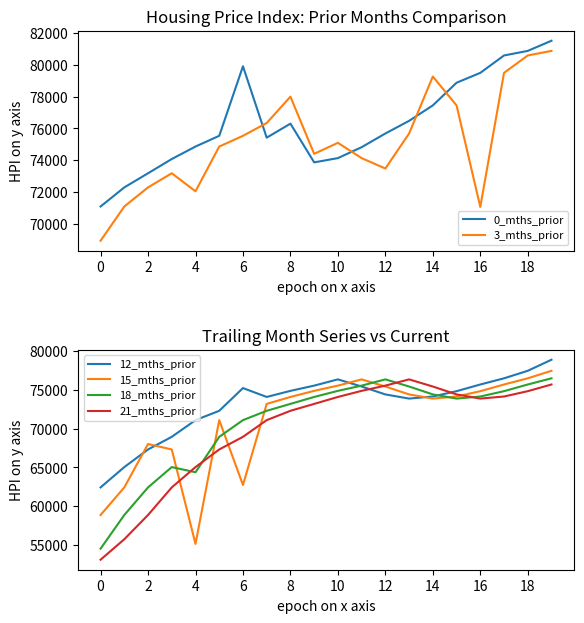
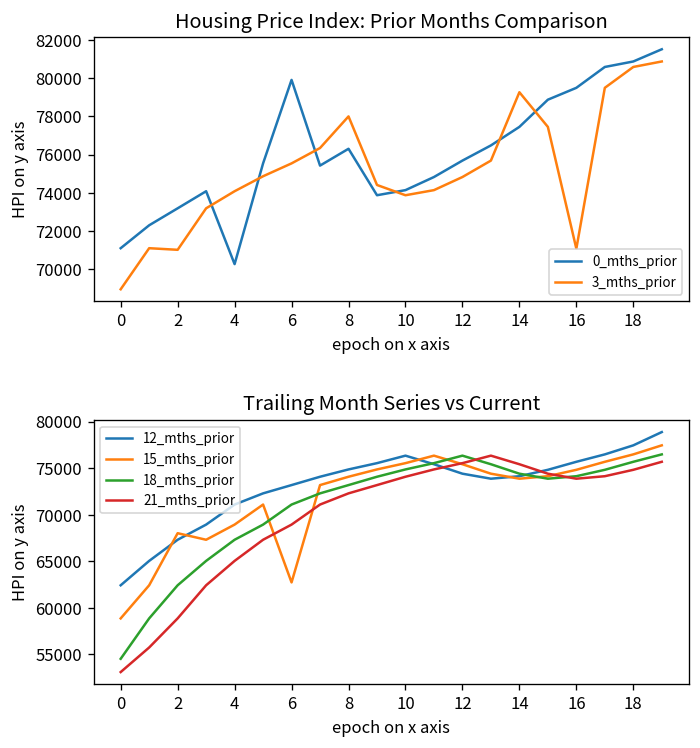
  {
    "Housing Price Index: Prior Months Comparison": {
      "0_mths_prior": {
        "0": 71100,
        "2": 73200,
-       "4": 74900,
+       "4": 70300,
        "6": 79900,
        "8": 76300,
        "10": 74100,
        "12": 75700,
        "14": 77500,
        "16": 79500,
        "18": 80900
      },
      "3_mths_prior": {
        "0": 68900,
-       "2": 72300,
-       "4": 72000,
+       "2": 71000,
+       "4": 74100,
        "6": 75500,
        "8": 78000,
-       "10": 75100,
-       "12": 73500,
+       "10": 73900,
+       "12": 74800,
        "14": 79300,
        "16": 71100,
        "18": 80600
      }
    },
    "Trailing Month Series vs Current": {
      "12_mths_prior": {
        "0": 62000,
        "2": 67000,
-       "6": 75000,
+       "6": 73000,
        "8": 75000,
        "10": 76000,
        "12": 74000,
        "16": 76000,
        "18": 77000
      },
      "15_mths_prior": {
        "0": 59000,
        "2": 68000,
-       "4": 55000,
+       "4": 69000,
        "6": 63000,
        "8": 74000,
        "10": 76000,
        "16": 75000,
        "18": 76000
      },
      "18_mths_prior": {
        "0": 55000,
        "2": 62000,
-       "4": 64000,
+       "4": 67000,
        "6": 71000,
        "8": 73000,
        "10": 75000,
        "12": 76000,
        "18": 76000
      },
      "21_mths_prior": {
        "0": 53000,
        "2": 59000,
        "4": 65000,
        "6": 69000,
        "8": 72000,
        "10": 74000,
        "14": 75000,
        "18": 75000
      }
    }
  }
